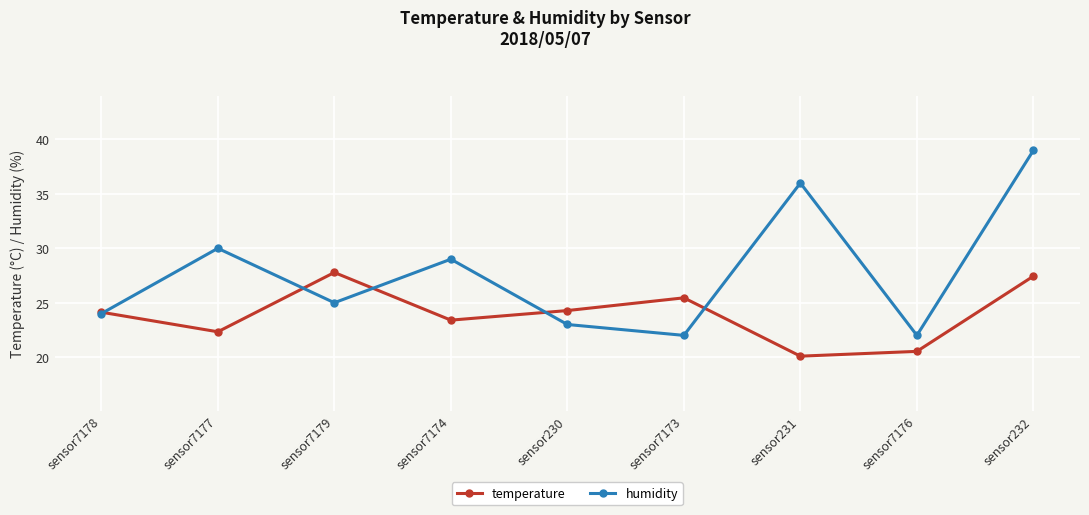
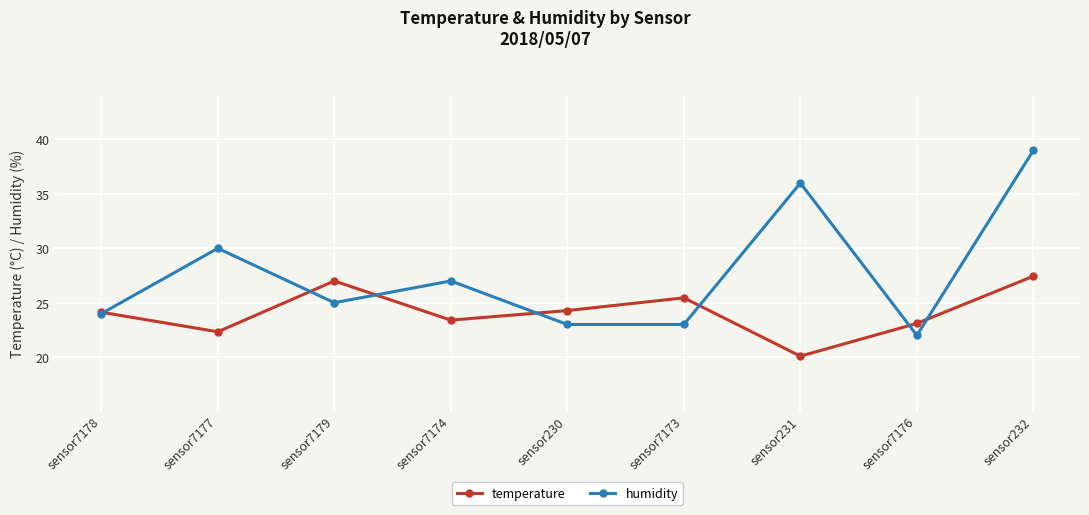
  {
    "temperature": {
      "sensor7177": 22.3,
-     "sensor7179": 27.8,
+     "sensor7179": 27.0,
      "sensor7174": 23.4,
      "sensor230": 24.3,
      "sensor7173": 25.5,
      "sensor231": 20.1,
-     "sensor7176": 20.5,
+     "sensor7176": 23.1,
      "sensor232": 27.4
    },
    "humidity": {
      "sensor7177": 30,
      "sensor7179": 25,
-     "sensor7174": 29,
+     "sensor7174": 27,
      "sensor230": 23,
-     "sensor7173": 22,
+     "sensor7173": 23,
      "sensor231": 36,
      "sensor7176": 22,
      "sensor232": 39
    }
  }
